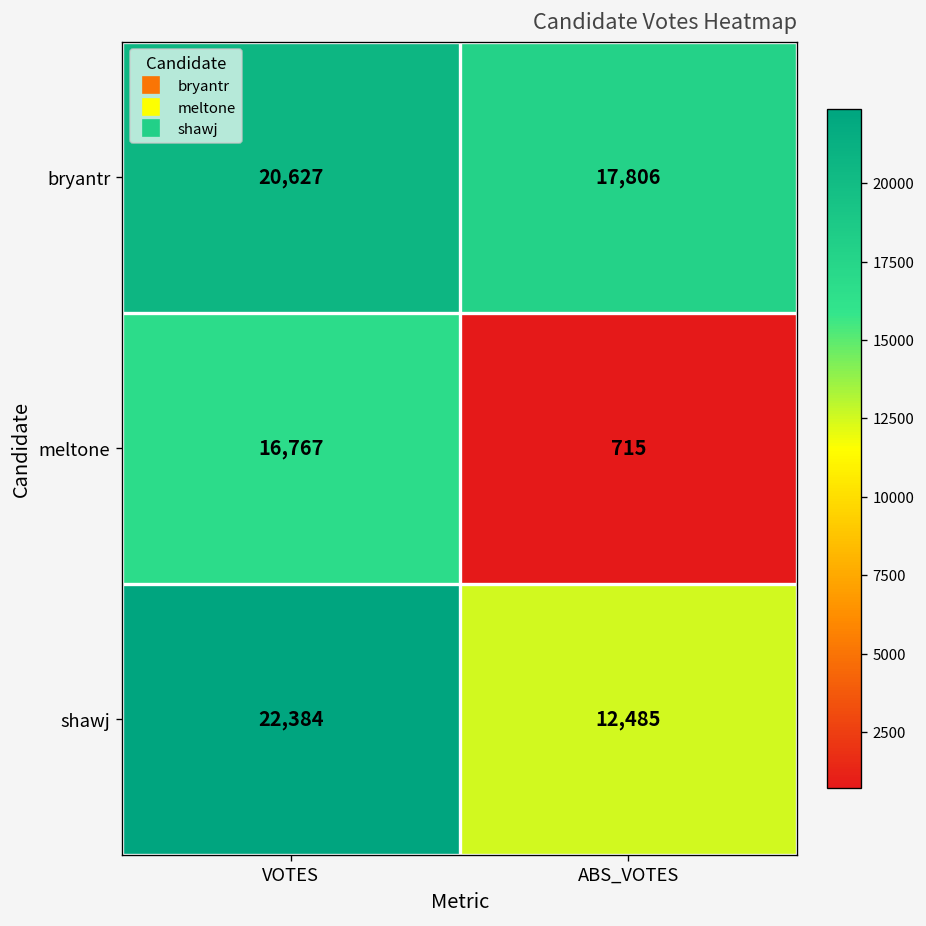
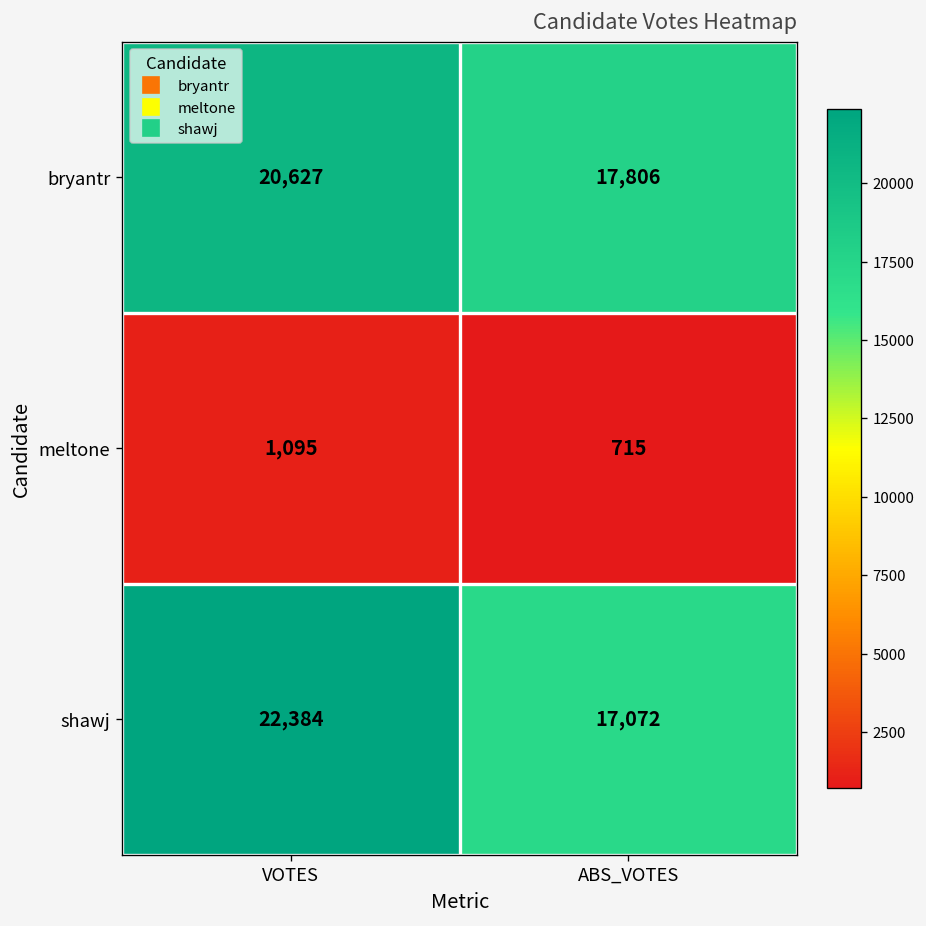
  {
    "bryantr": {
      "VOTES": "20,627",
      "ABS_VOTES": "17,806"
    },
    "meltone": {
-     "VOTES": "16,767",
+     "VOTES": "1,095",
      "ABS_VOTES": "715"
    },
    "shawj": {
      "VOTES": "22,384",
-     "ABS_VOTES": "12,485"
+     "ABS_VOTES": "17,072"
    }
  }
